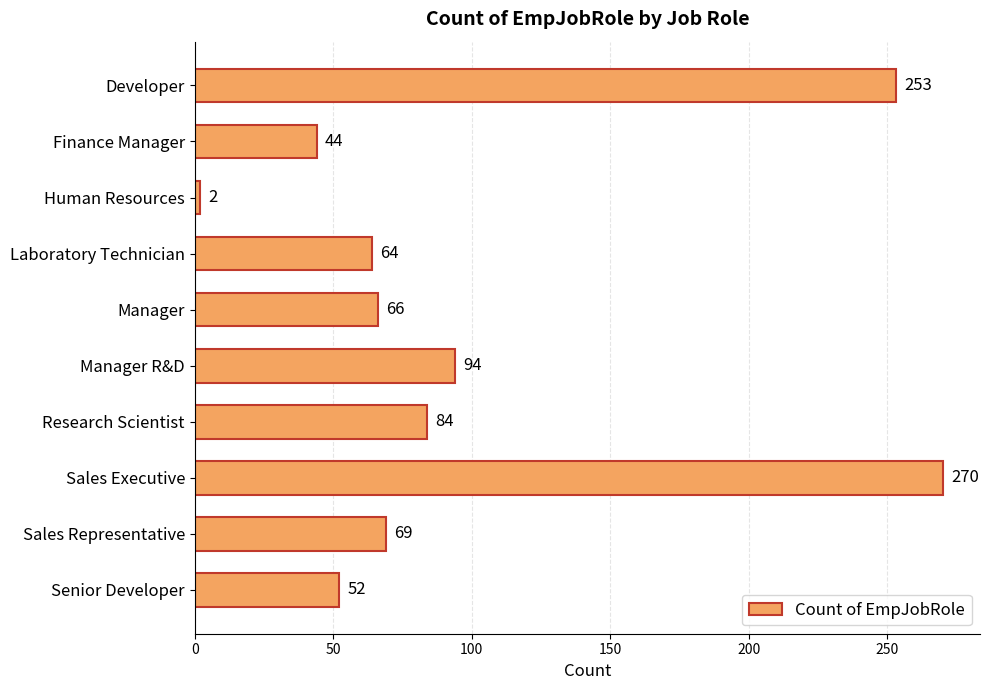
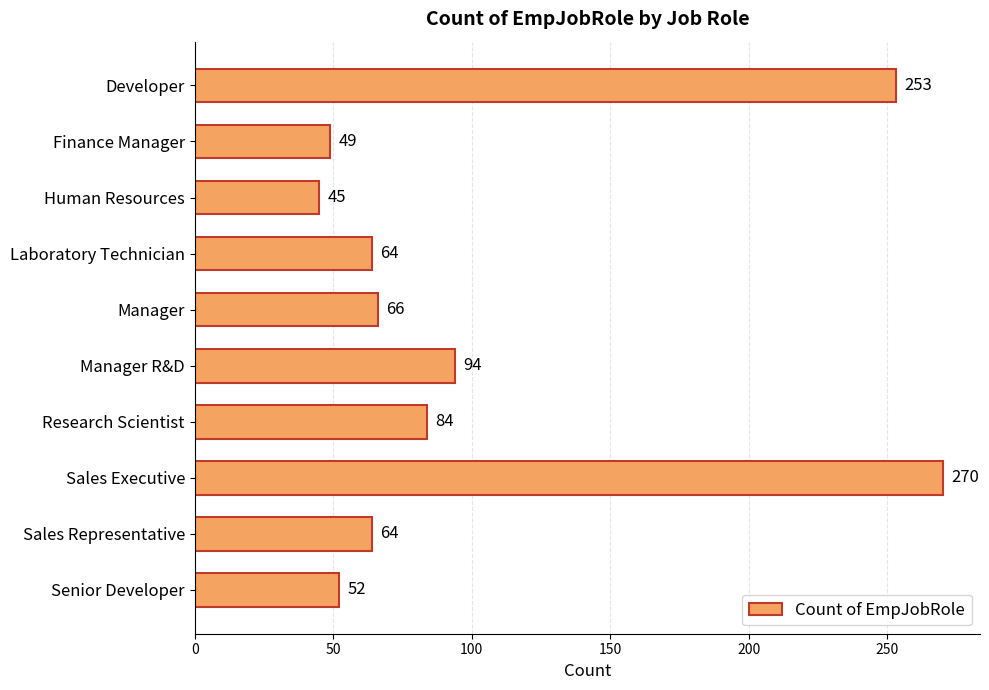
  {
    "Developer": 253,
-   "Finance Manager": 44,
-   "Human Resources": 2,
+   "Finance Manager": 49,
+   "Human Resources": 45,
    "Laboratory Technician": 64,
    "Manager": 66,
    "Manager R&D": 94,
    "Research Scientist": 84,
    "Sales Executive": 270,
-   "Sales Representative": 69,
+   "Sales Representative": 64,
    "Senior Developer": 52
  }
